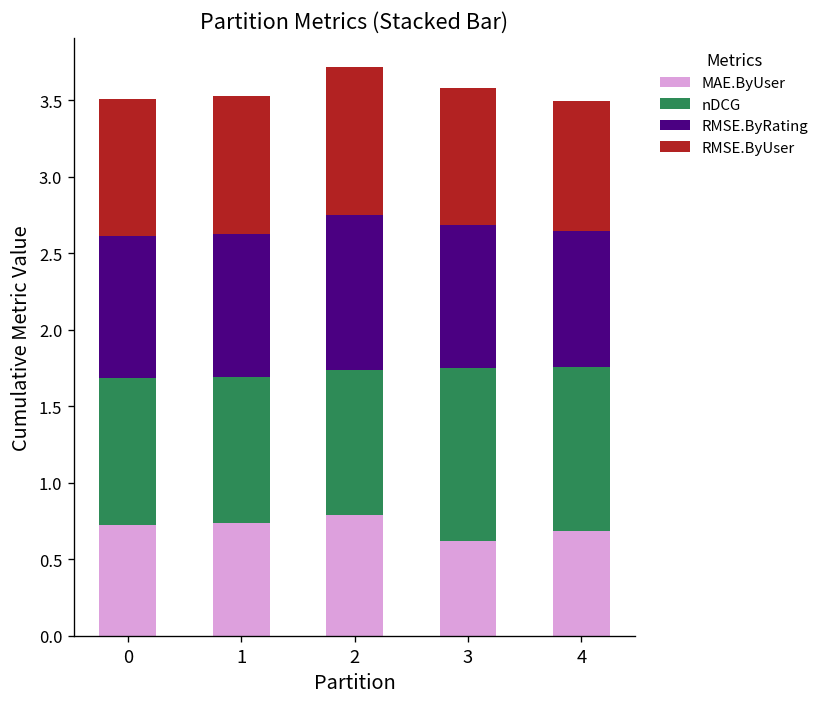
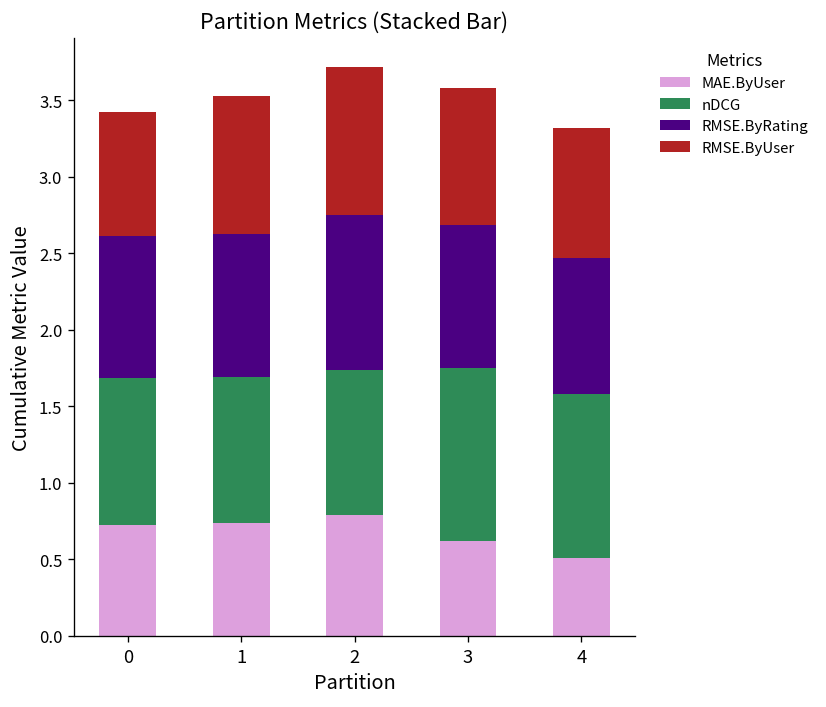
  {
    "MAE.ByUser": {
      "0": 0.73,
      "1": 0.74,
      "2": 0.79,
      "3": 0.62,
-     "4": 0.69
+     "4": 0.51
    },
    "nDCG": {
      "0": 0.95,
      "1": 0.95,
      "2": 0.95,
      "3": 1.13,
      "4": 1.07
    },
    "RMSE.ByRating": {
      "0": 0.93,
      "1": 0.94,
      "2": 1.01,
      "3": 0.94,
      "4": 0.89
    },
    "RMSE.ByUser": {
-     "0": 0.90,
+     "0": 0.81,
      "1": 0.90,
      "2": 0.97,
      "3": 0.90,
      "4": 0.85
    }
  }
